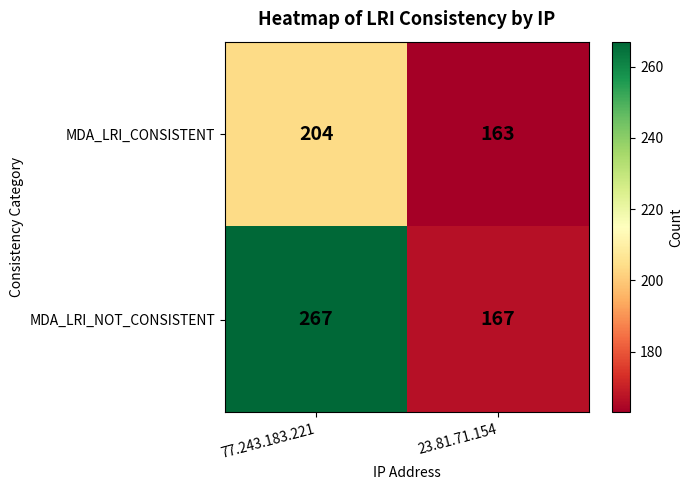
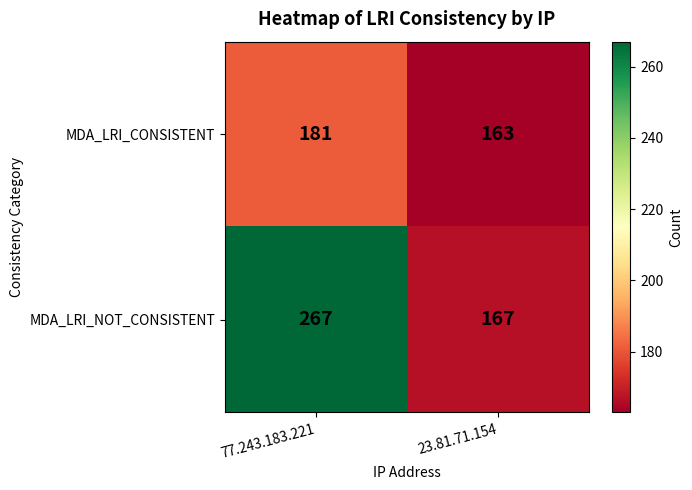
  {
    "MDA_LRI_CONSISTENT": {
-     "77.243.183.221": 204,
+     "77.243.183.221": 181,
      "23.81.71.154": 163
    },
    "MDA_LRI_NOT_CONSISTENT": {
      "77.243.183.221": 267,
      "23.81.71.154": 167
    }
  }
